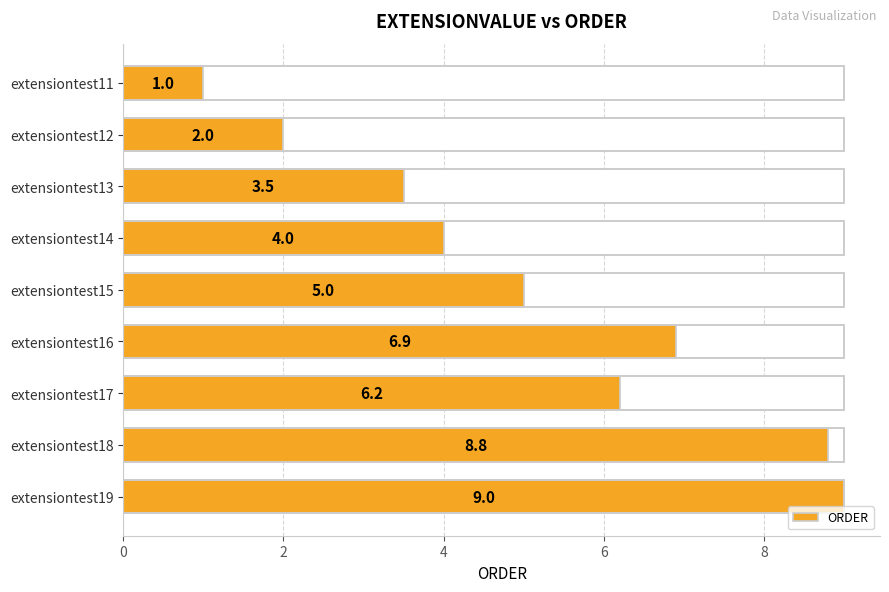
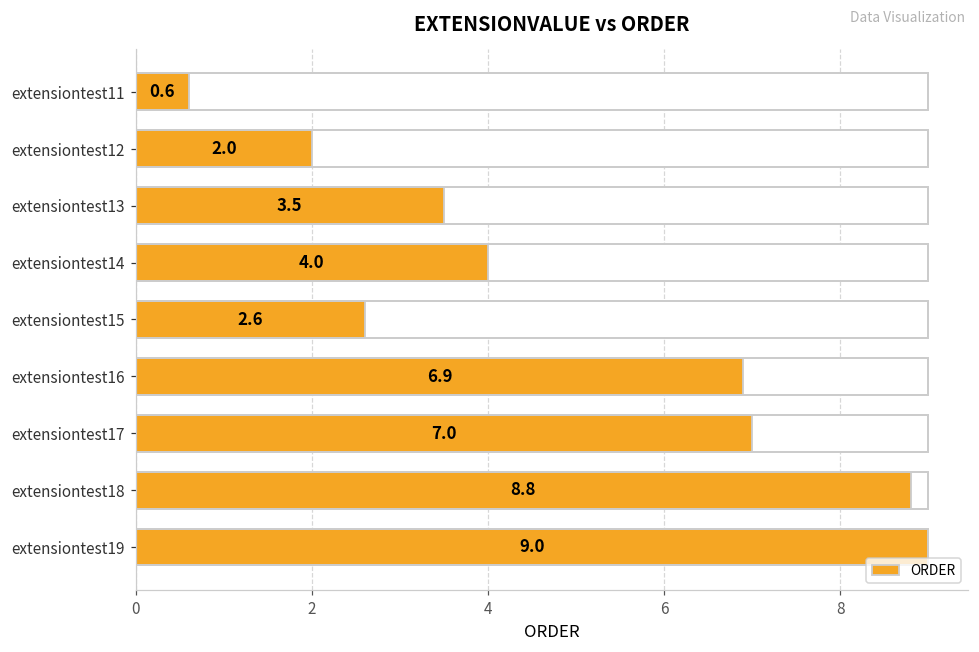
  {
    "ORDER": {
-     "extensiontest11": 1.0,
-     "extensiontest15": 5.0,
-     "extensiontest17": 6.2,
+     "extensiontest11": 0.6,
+     "extensiontest15": 2.6,
+     "extensiontest17": 7.0,
      "extensiontest19": 9.0
    }
  }
